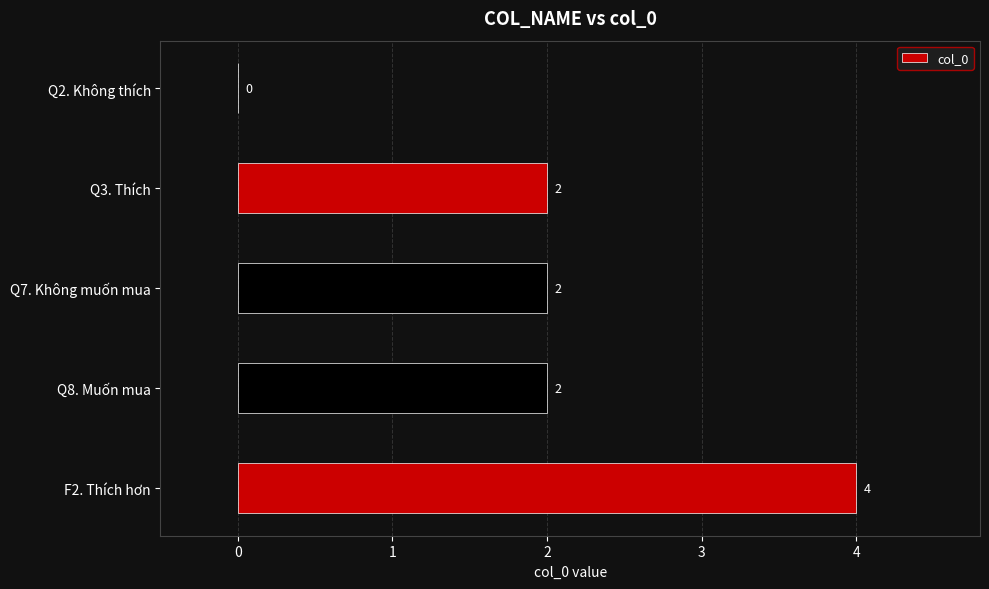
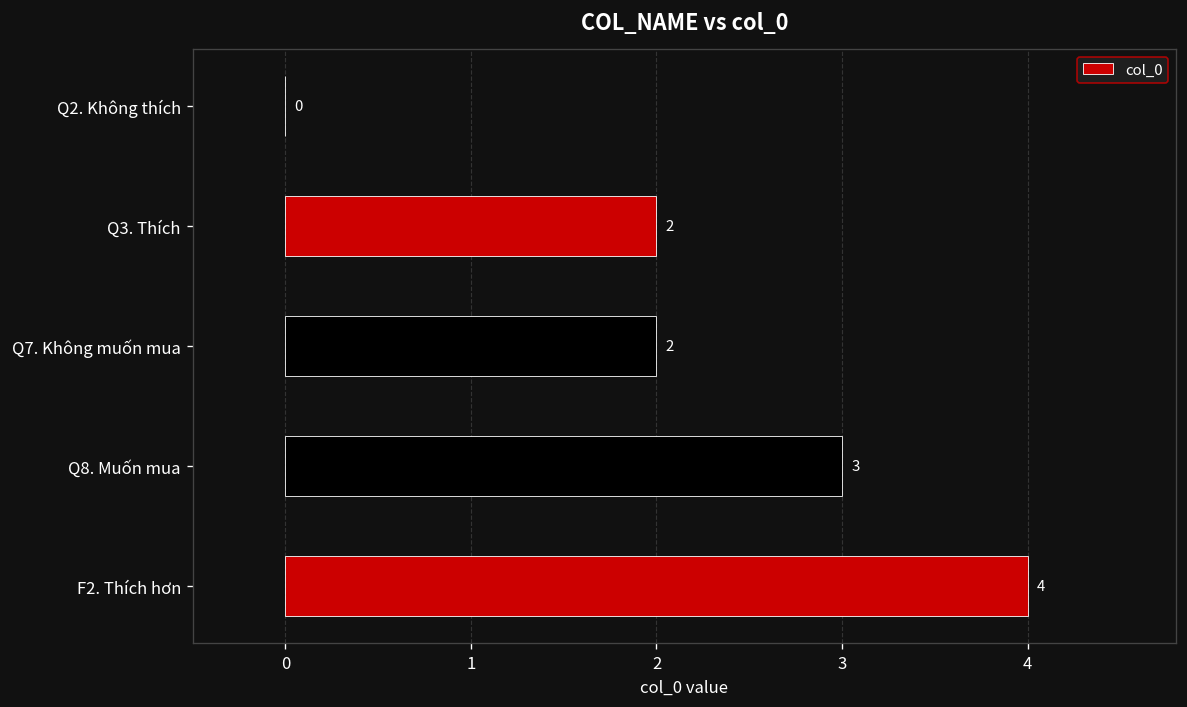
  {
    "Q2. Không thích": 0,
    "Q3. Thích": 2,
    "Q7. Không muốn mua": 2,
-   "Q8. Muốn mua": 2,
+   "Q8. Muốn mua": 3,
    "F2. Thích hơn": 4
  }
